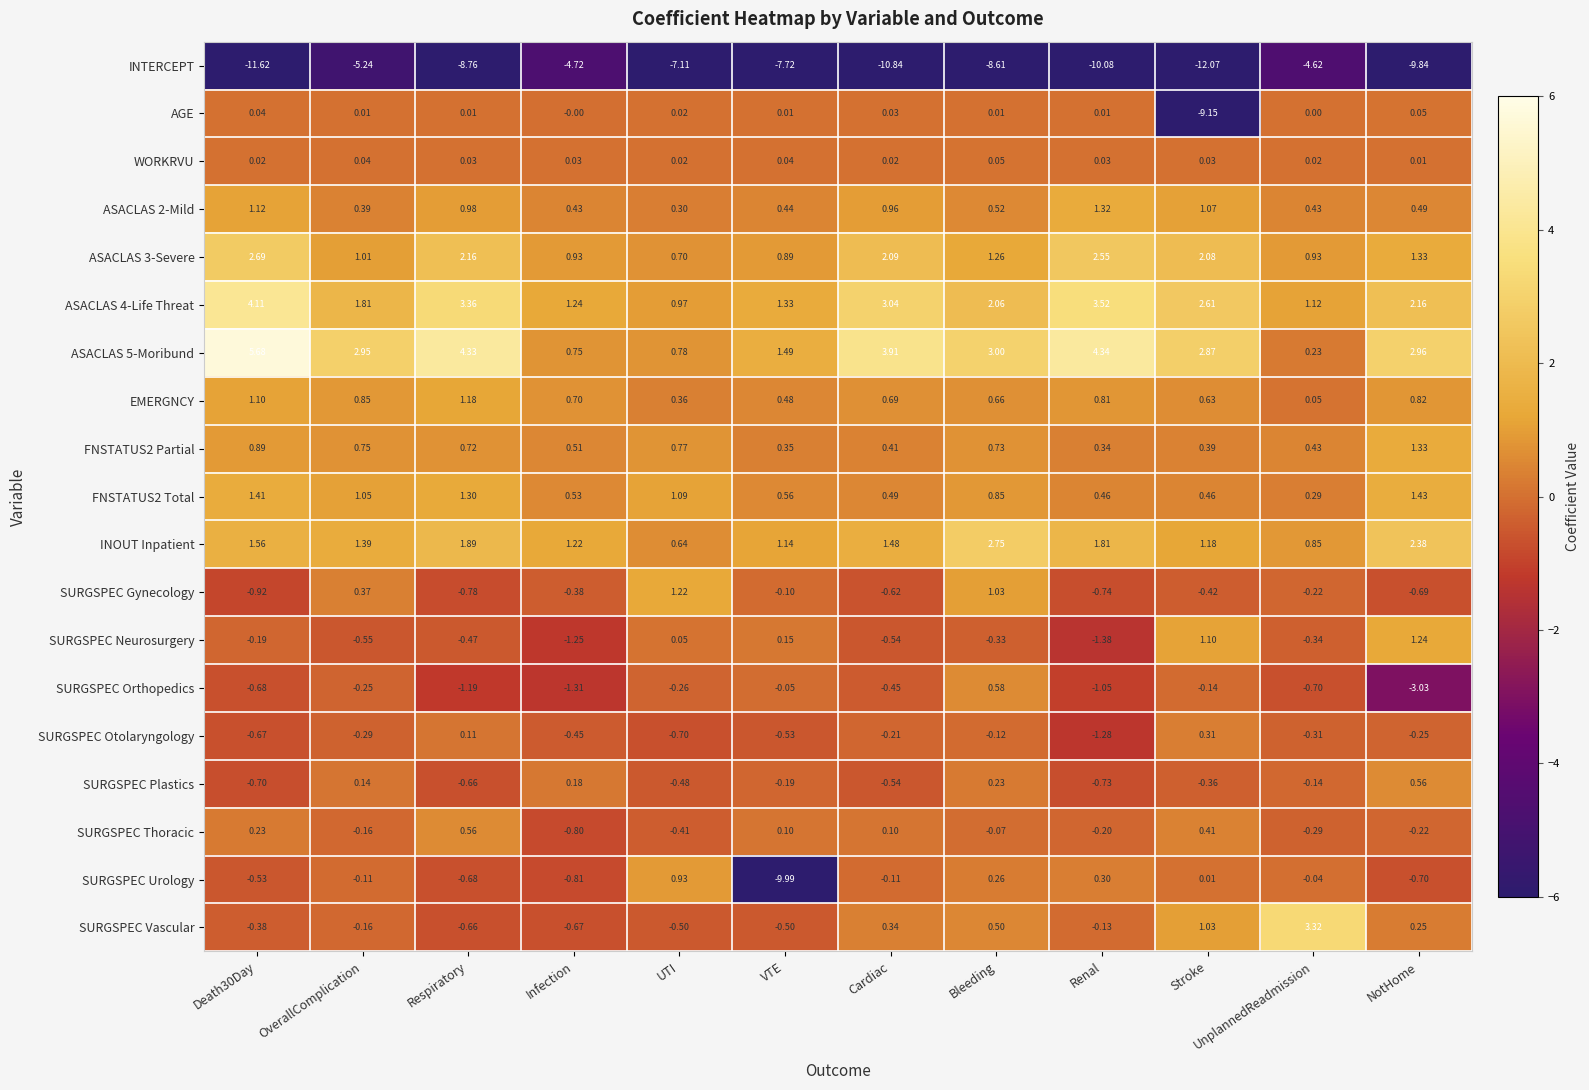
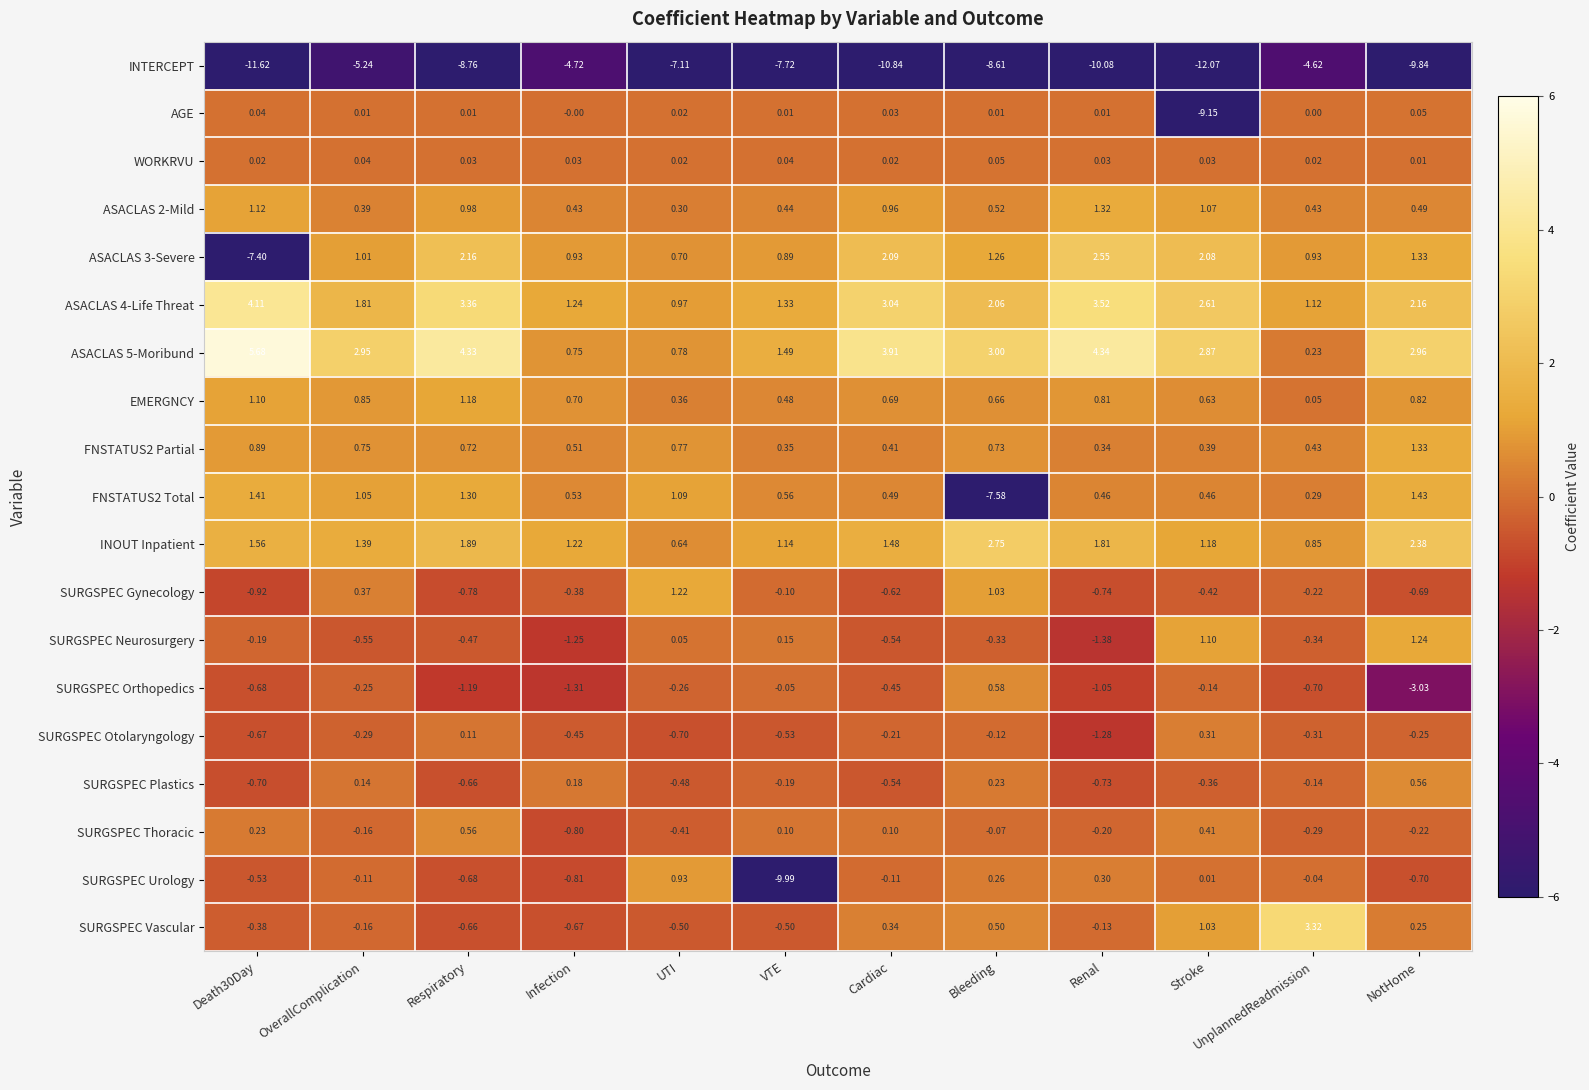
  {
    "ASACLAS 3-Severe": {
-     "Death30Day": 2.69,
+     "Death30Day": -7.40,
      "OverallComplication": 1.01,
      "Respiratory": 2.16,
      "Infection": 0.93,
      "UTI": 0.70,
      "VTE": 0.89,
      "Cardiac": 2.09,
      "Bleeding": 1.26,
      "Renal": 2.55,
      "Stroke": 2.08,
      "UnplannedReadmission": 0.93,
      "NotHome": 1.33
    },
    "FNSTATUS2 Total": {
      "Death30Day": 1.41,
      "OverallComplication": 1.05,
      "Respiratory": 1.30,
      "Infection": 0.53,
      "UTI": 1.09,
      "VTE": 0.56,
      "Cardiac": 0.49,
-     "Bleeding": 0.85,
+     "Bleeding": -7.58,
      "Renal": 0.46,
      "Stroke": 0.46,
      "UnplannedReadmission": 0.29,
      "NotHome": 1.43
    }
  }
